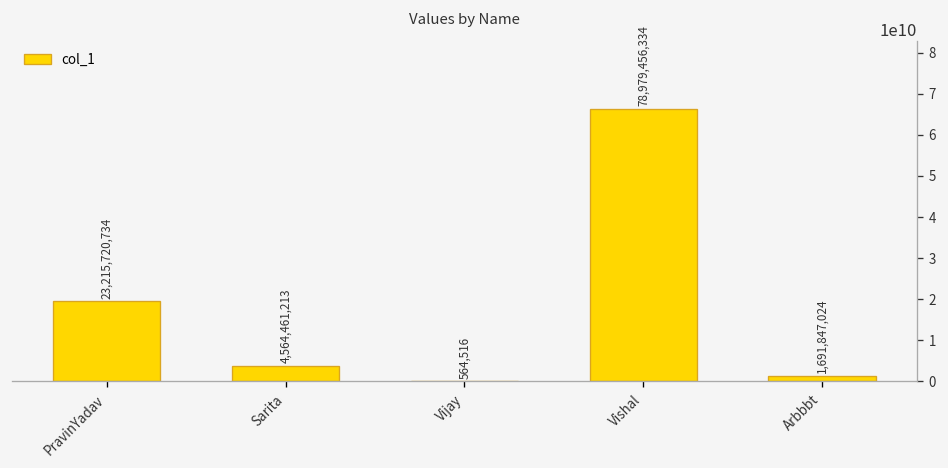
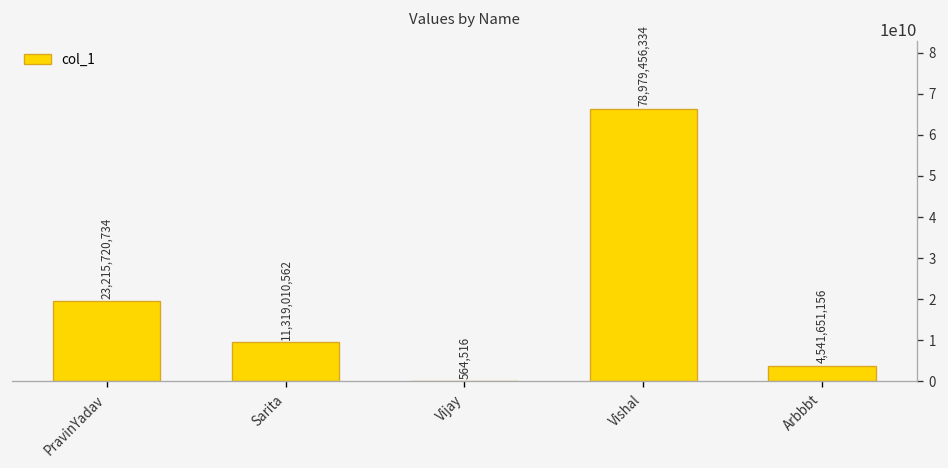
  {
    "PravinYadav": "23,215,720,734",
-   "Sarita": "4,564,461,213",
+   "Sarita": "11,319,010,562",
    "Vijay": "564,516",
    "Vishal": "78,979,456,334",
-   "Arbbbt": "1,691,847,024"
+   "Arbbbt": "4,541,651,156"
  }
